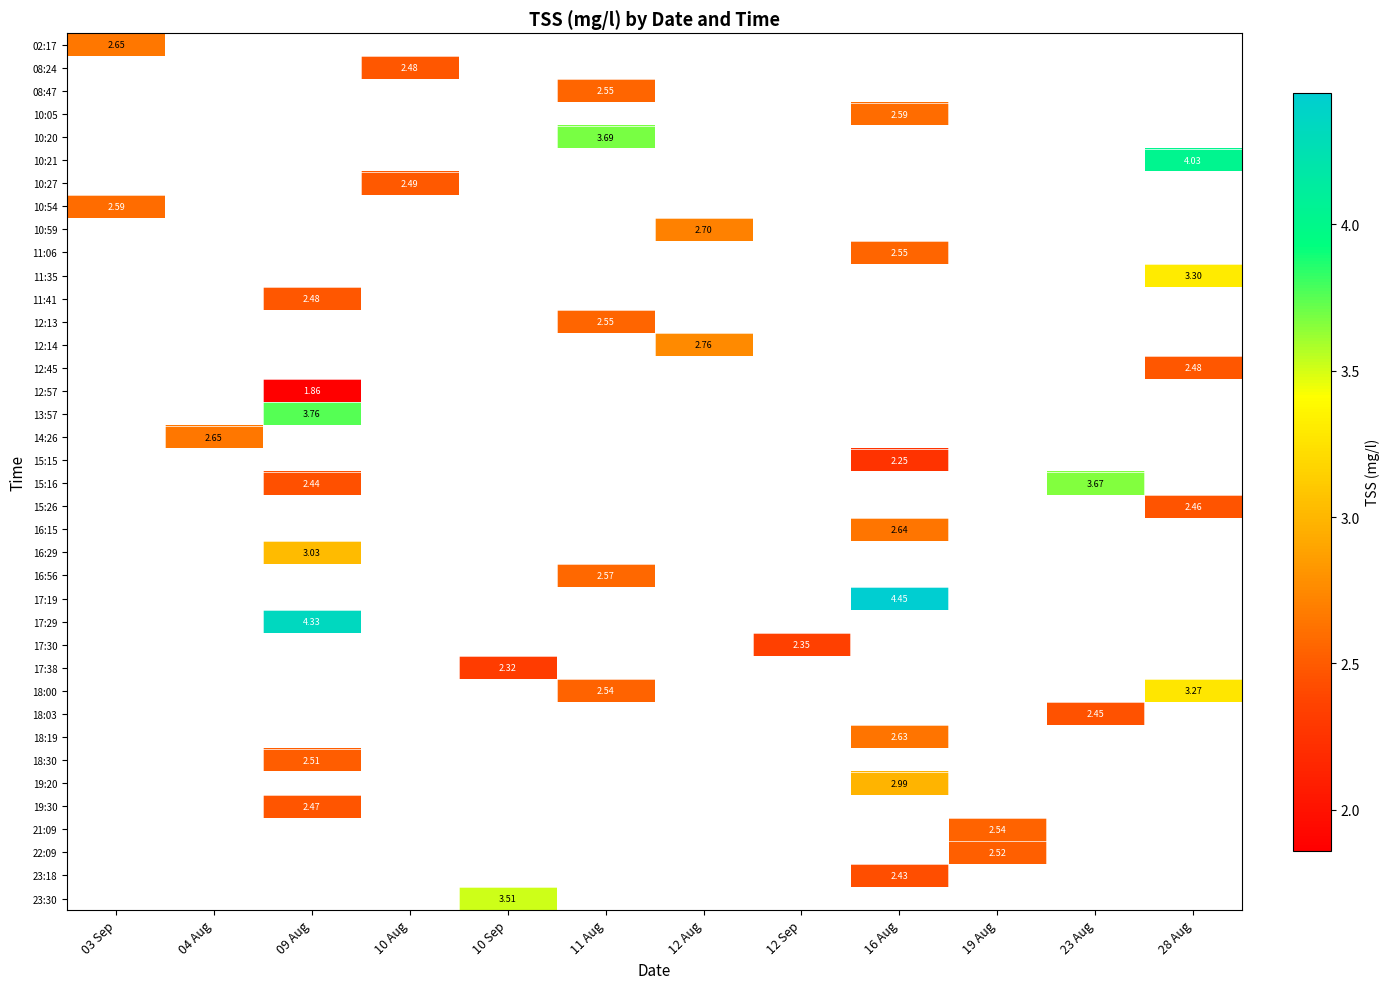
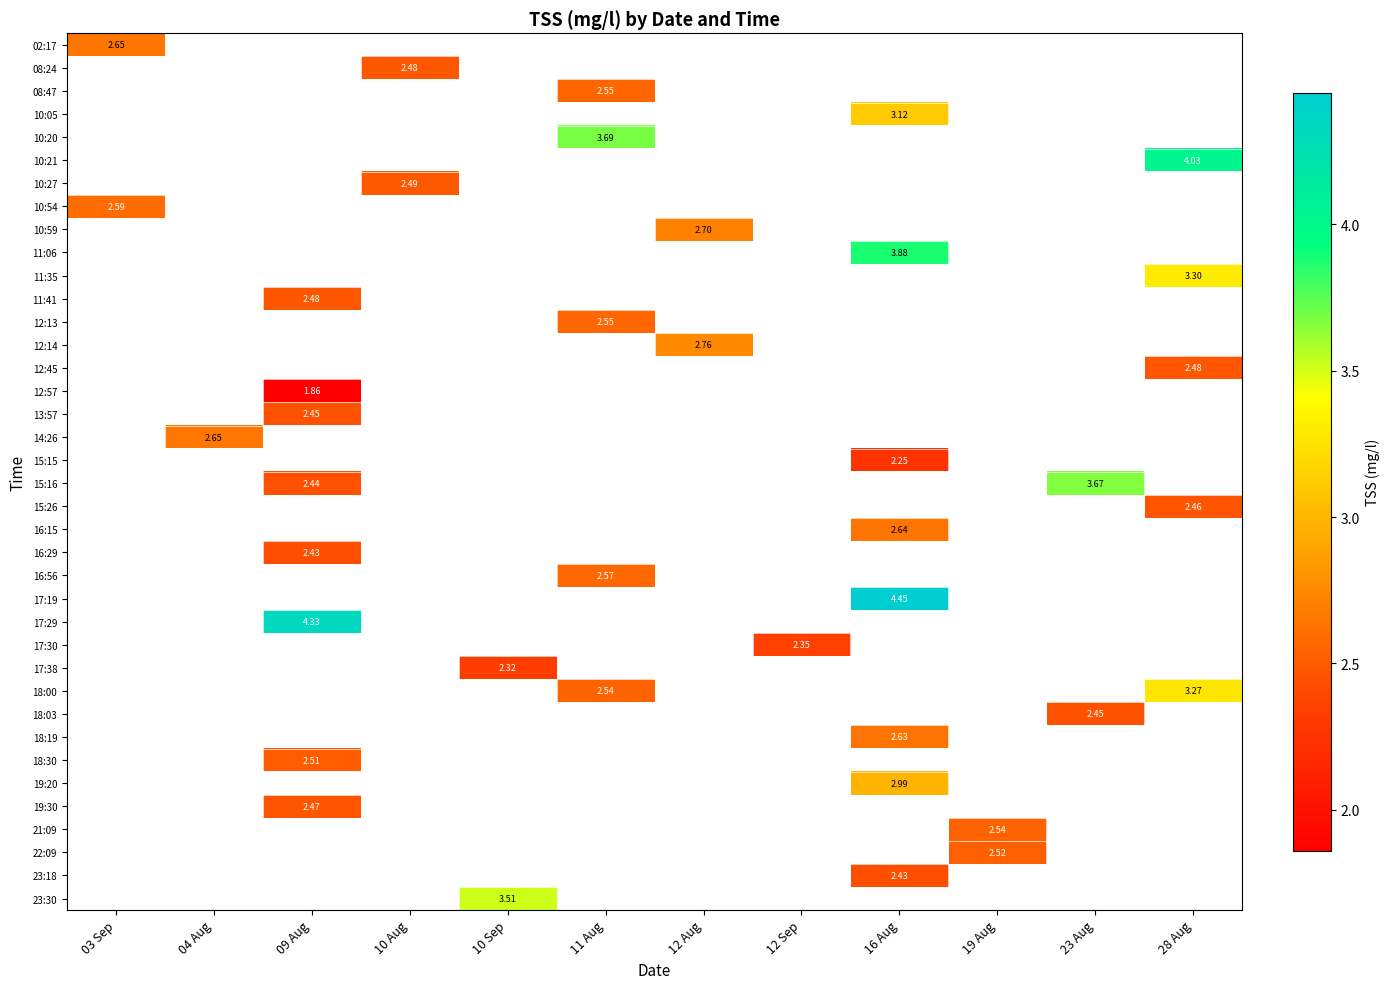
  {
    "02:17": {
      "03 Sep": 2.65
    },
    "08:24": {
      "10 Aug": 2.48
    },
    "08:47": {
      "11 Aug": 2.55
    },
    "10:05": {
-     "16 Aug": 2.59
+     "16 Aug": 3.12
    },
    "10:20": {
      "11 Aug": 3.69
    },
    "10:21": {
      "28 Aug": 4.03
    },
    "10:27": {
      "10 Aug": 2.49
    },
    "10:54": {
      "03 Sep": 2.59
    },
    "10:59": {
      "12 Aug": 2.70
    },
    "11:06": {
-     "16 Aug": 2.55
+     "16 Aug": 3.88
    },
    "11:35": {
      "28 Aug": 3.30
    },
    "11:41": {
      "09 Aug": 2.48
    },
    "12:13": {
      "11 Aug": 2.55
    },
    "12:14": {
      "12 Aug": 2.76
    },
    "12:45": {
      "28 Aug": 2.48
    },
    "12:57": {
      "09 Aug": 1.86
    },
    "13:57": {
-     "09 Aug": 3.76
+     "09 Aug": 2.45
    },
    "14:26": {
      "04 Aug": 2.65
    },
    "15:15": {
      "16 Aug": 2.25
    },
    "15:16": {
      "09 Aug": 2.44,
      "23 Aug": 3.67
    },
    "15:26": {
      "28 Aug": 2.46
    },
    "16:15": {
      "16 Aug": 2.64
    },
    "16:29": {
-     "09 Aug": 3.03
+     "09 Aug": 2.43
    },
    "16:56": {
      "11 Aug": 2.57
    },
    "17:19": {
      "16 Aug": 4.45
    },
    "17:29": {
      "09 Aug": 4.33
    },
    "17:30": {
      "12 Sep": 2.35
    },
    "17:38": {
      "10 Sep": 2.32
    },
    "18:00": {
      "11 Aug": 2.54,
      "28 Aug": 3.27
    },
    "18:03": {
      "23 Aug": 2.45
    },
    "18:19": {
      "16 Aug": 2.63
    },
    "18:30": {
      "09 Aug": 2.51
    },
    "19:20": {
      "16 Aug": 2.99
    },
    "19:30": {
      "09 Aug": 2.47
    },
    "21:09": {
      "19 Aug": 2.54
    },
    "22:09": {
      "19 Aug": 2.52
    },
    "23:18": {
      "16 Aug": 2.43
    },
    "23:30": {
      "10 Sep": 3.51
    }
  }
